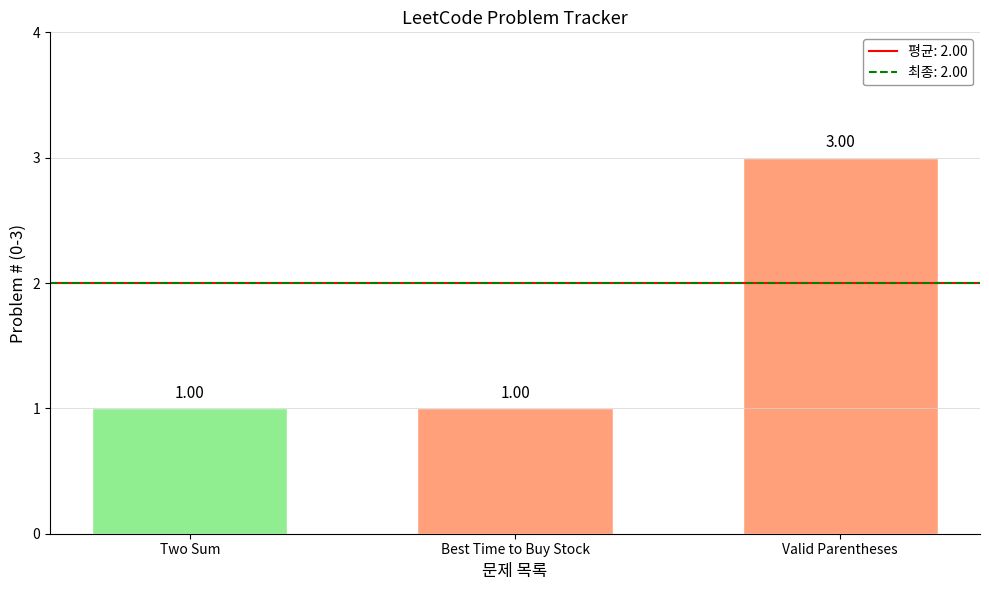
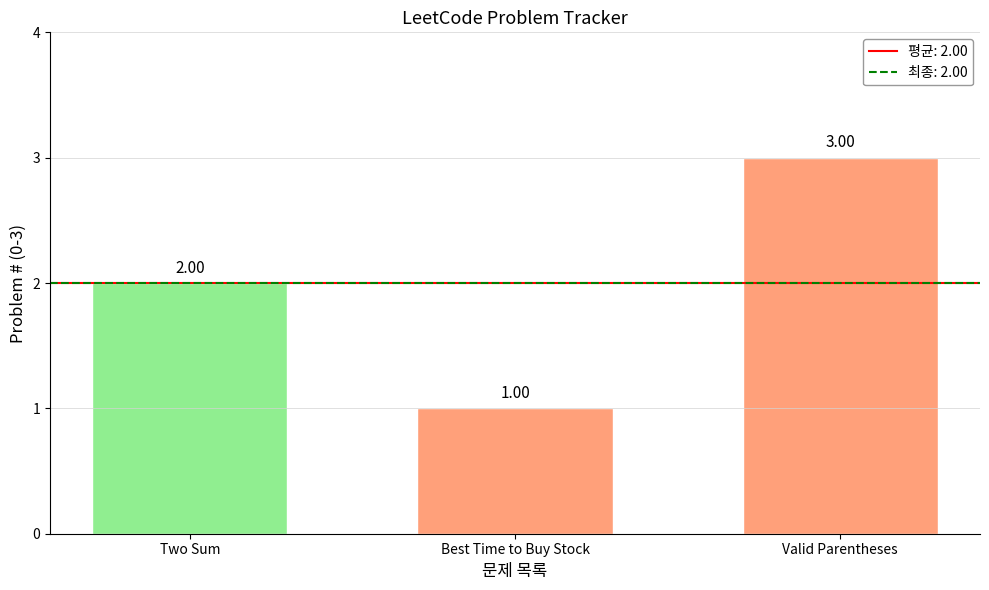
  {
-   "Two Sum": 1.00,
+   "Two Sum": 2.00,
    "Best Time to Buy Stock": 1.00,
    "Valid Parentheses": 3.00
  }
